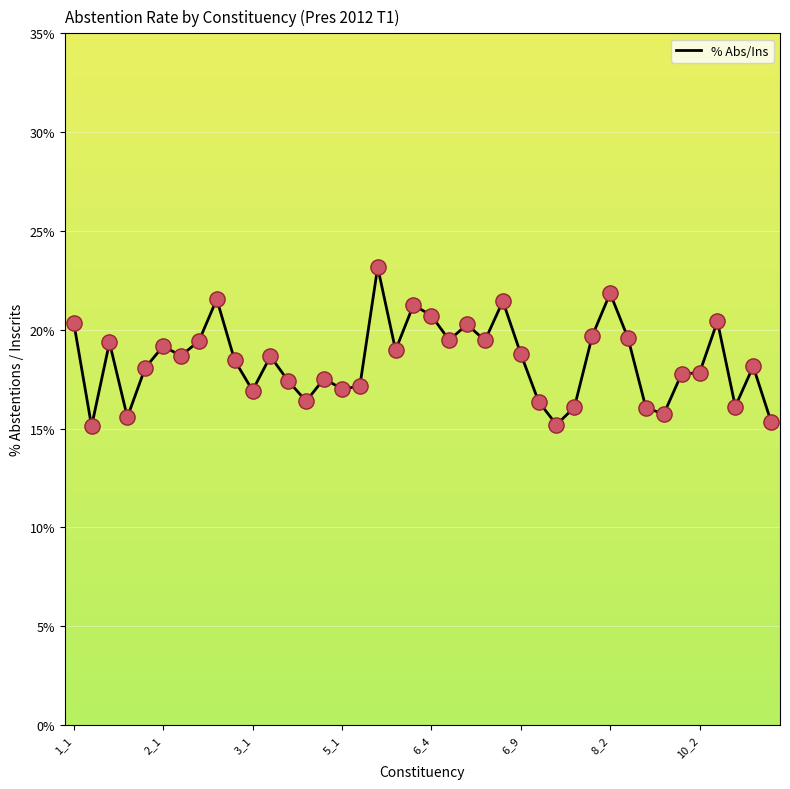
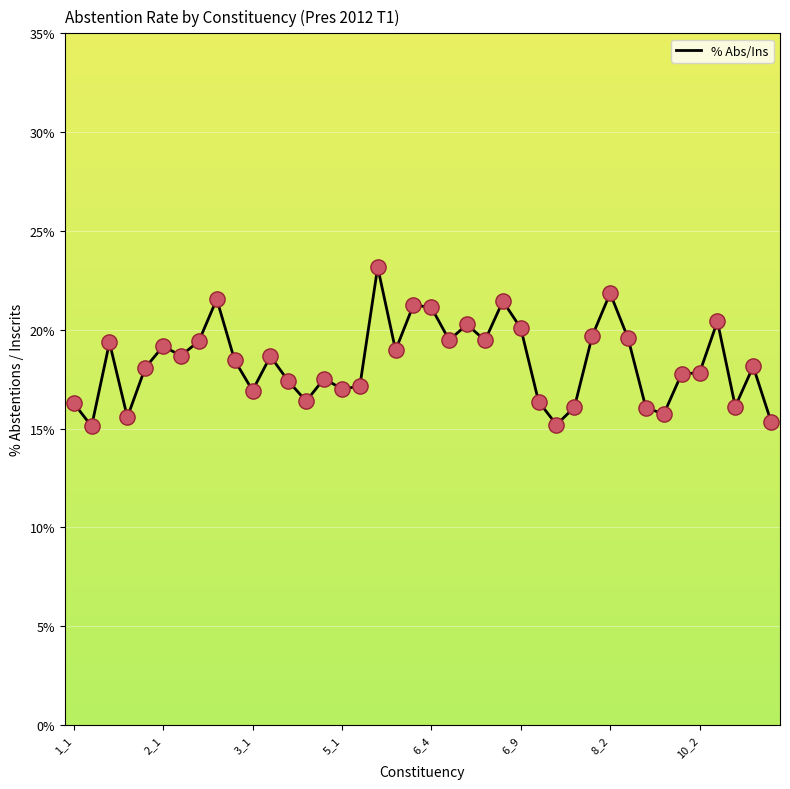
  {
-   "1_1": "20.4%",
+   "1_1": "16.3%",
    "2_1": "19.2%",
    "3_1": "16.9%",
    "5_1": "17.0%",
-   "6_4": "20.7%",
-   "6_9": "18.8%",
+   "6_4": "21.1%",
+   "6_9": "20.1%",
    "8_2": "21.9%",
    "10_2": "17.8%"
  }
